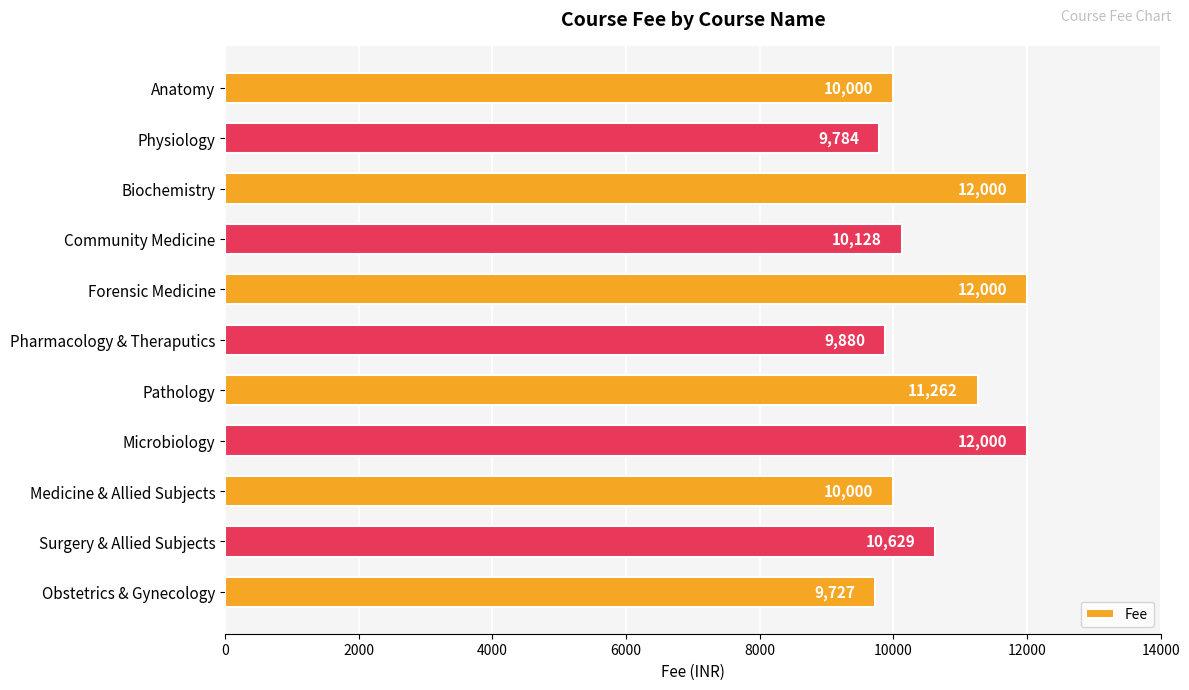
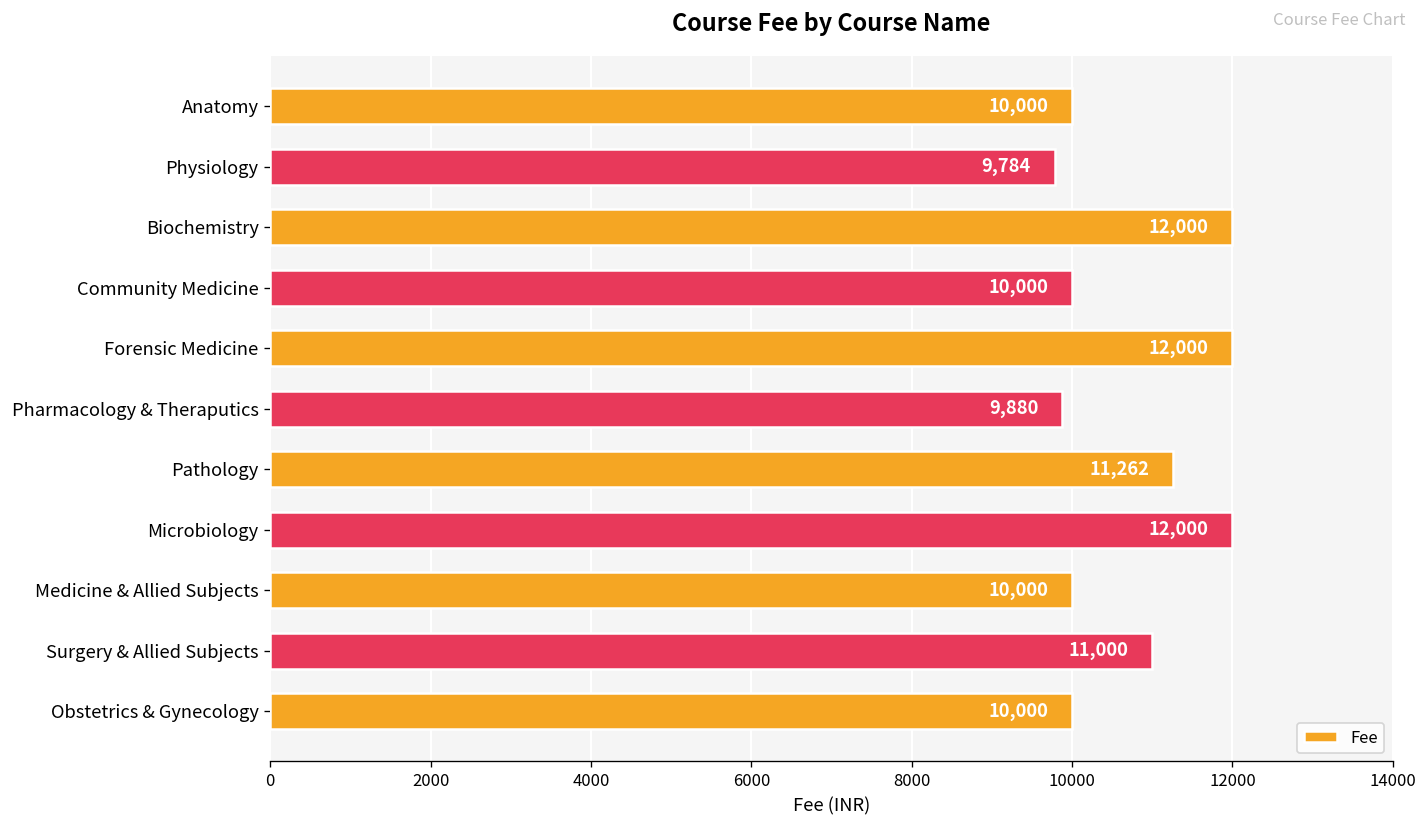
  {
    "Anatomy": "10,000",
    "Physiology": "9,784",
    "Biochemistry": "12,000",
-   "Community Medicine": "10,128",
+   "Community Medicine": "10,000",
    "Forensic Medicine": "12,000",
    "Pharmacology & Theraputics": "9,880",
    "Pathology": "11,262",
    "Microbiology": "12,000",
    "Medicine & Allied Subjects": "10,000",
-   "Surgery & Allied Subjects": "10,629",
-   "Obstetrics & Gynecology": "9,727"
+   "Surgery & Allied Subjects": "11,000",
+   "Obstetrics & Gynecology": "10,000"
  }
